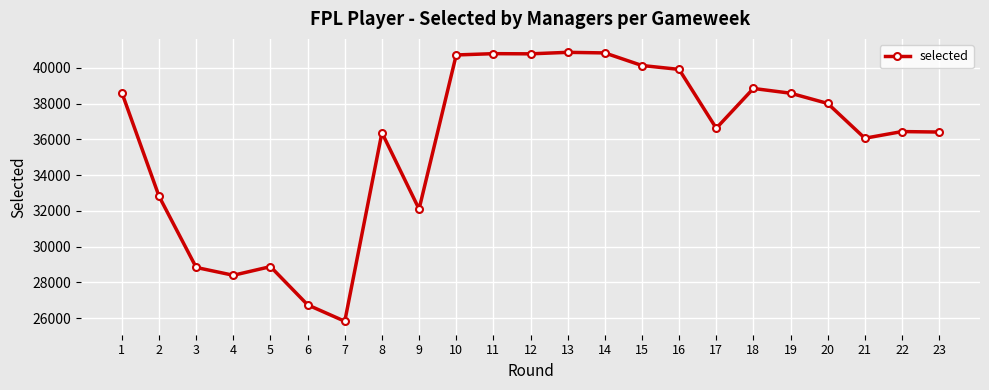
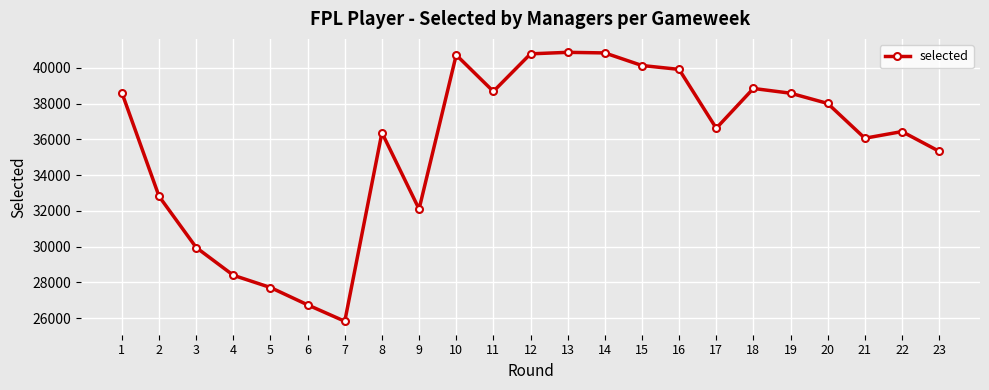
  {
    "1": 38600,
    "2": 32800,
-   "3": 28800,
+   "3": 29900,
    "4": 28400,
-   "5": 28900,
+   "5": 27700,
    "6": 26700,
    "7": 25800,
    "8": 36400,
    "9": 32100,
    "10": 40700,
-   "11": 40800,
+   "11": 38700,
    "12": 40800,
    "13": 40900,
    "14": 40800,
    "15": 40100,
    "16": 39900,
    "17": 36600,
    "18": 38800,
    "19": 38600,
    "20": 38000,
    "21": 36100,
    "22": 36400,
-   "23": 36400
+   "23": 35300
  }
